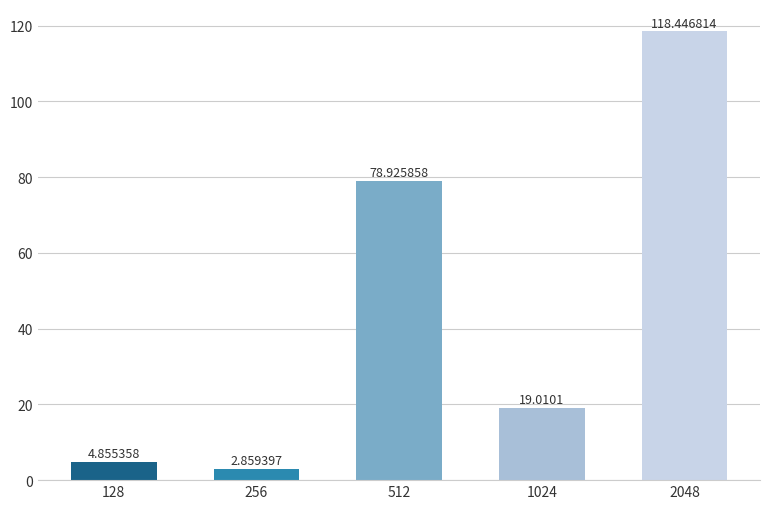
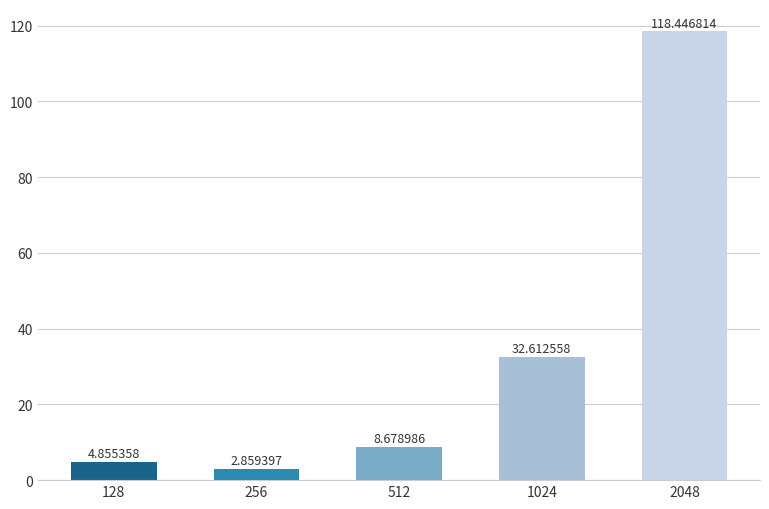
  {
    "128": 4.855358,
    "256": 2.859397,
-   "512": 78.925858,
-   "1024": 19.0101,
+   "512": 8.678986,
+   "1024": 32.612558,
    "2048": 118.446814
  }
